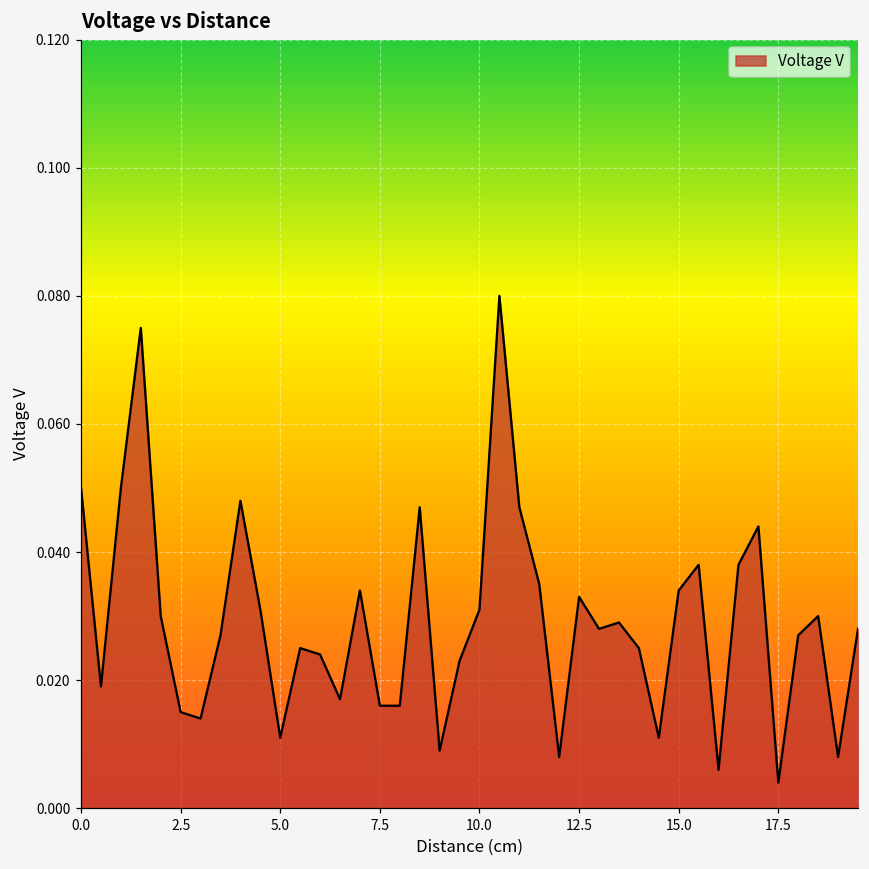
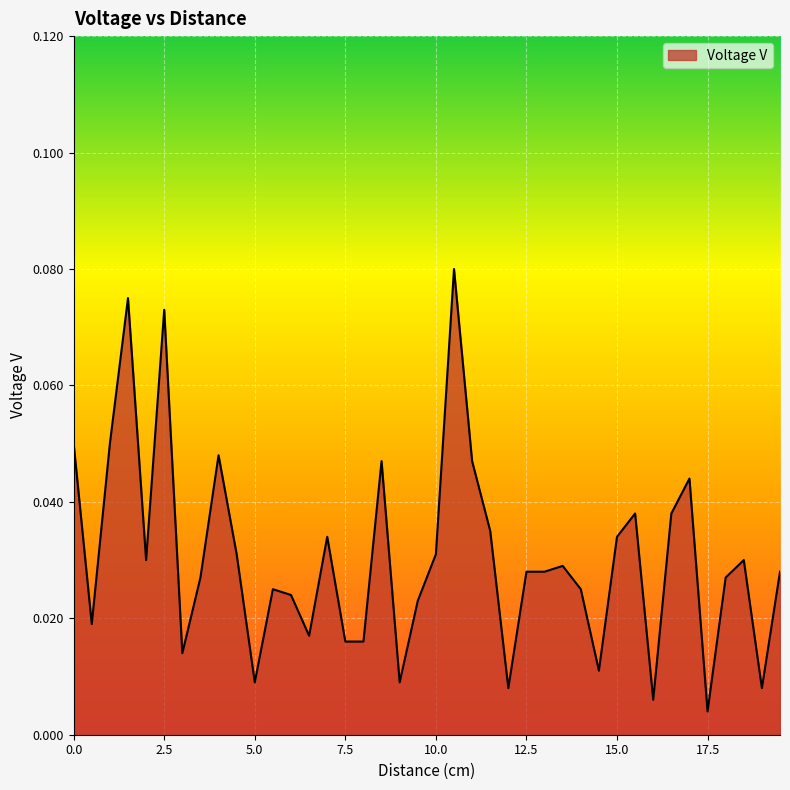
  {
    "0.0": 0.050,
-   "2.5": 0.015,
-   "5.0": 0.011,
+   "2.5": 0.073,
+   "5.0": 0.009,
    "7.5": 0.016,
    "10.0": 0.031,
-   "12.5": 0.033,
+   "12.5": 0.028,
    "15.0": 0.034,
    "17.5": 0.004
  }
